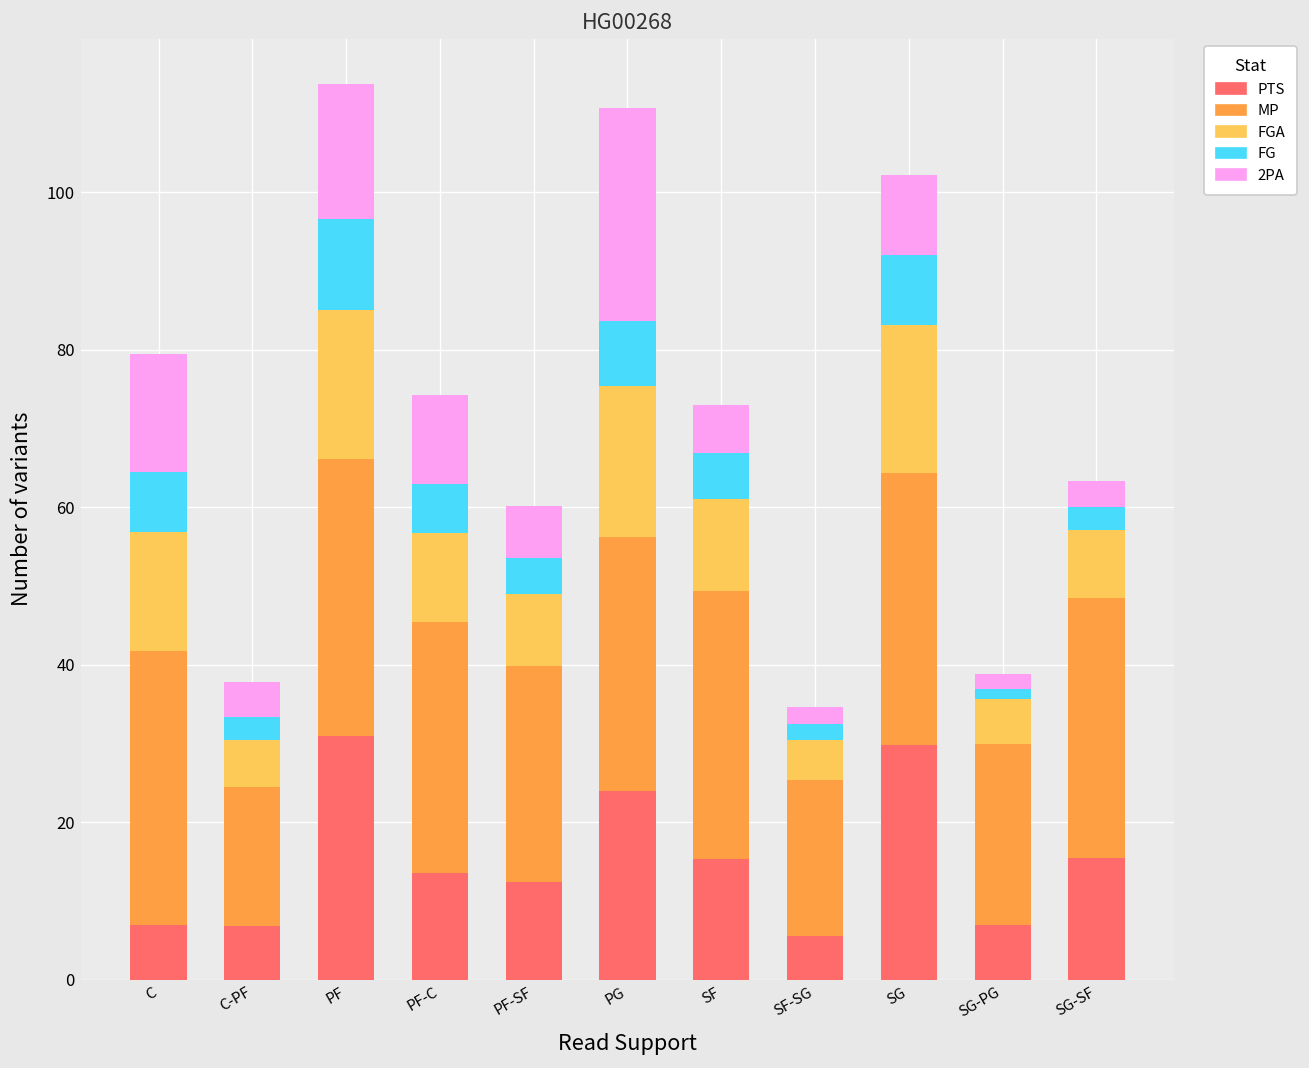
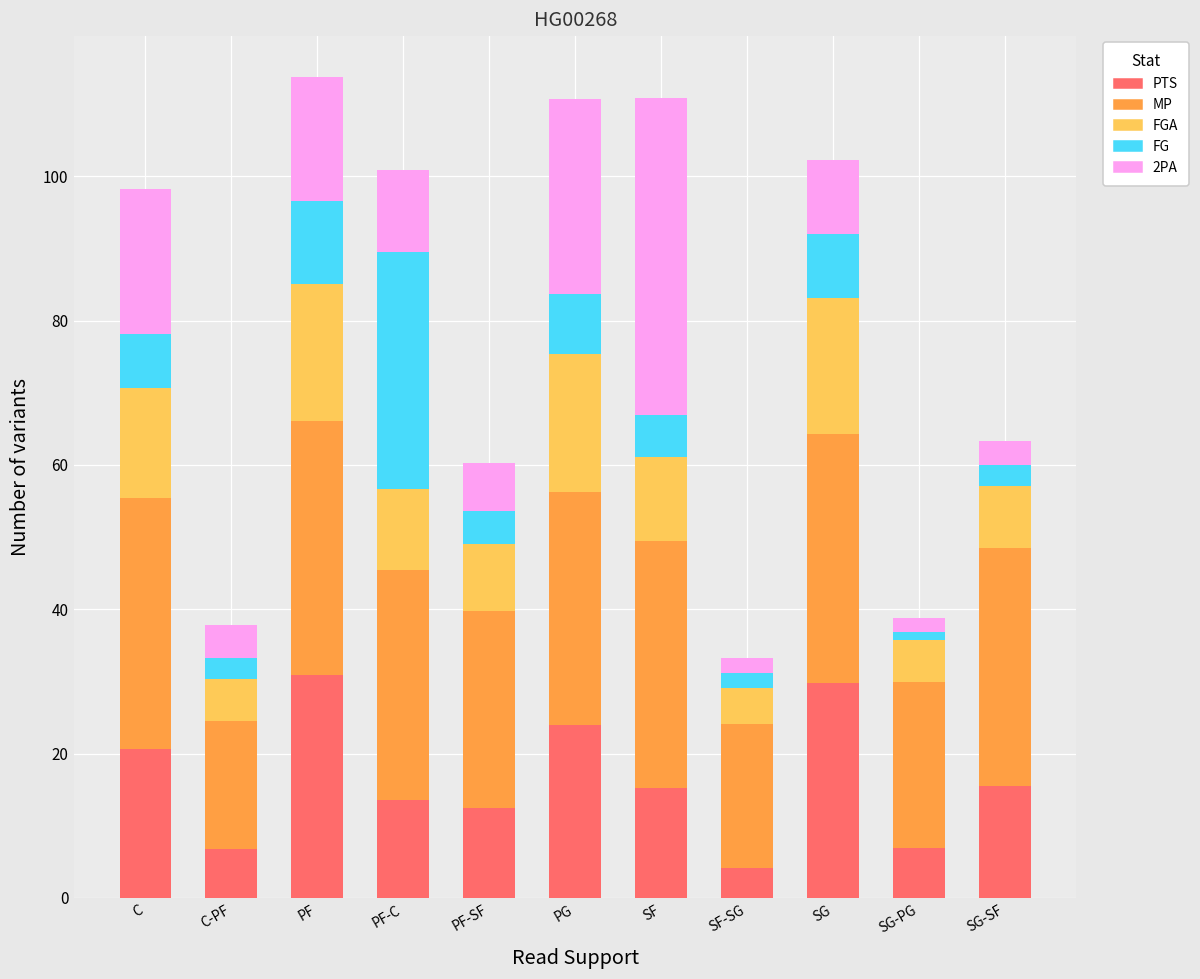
  {
    "PTS": {
-     "C": 7,
+     "C": 21,
      "C-PF": 7,
      "PF": 31,
      "PF-C": 14,
      "PF-SF": 12,
      "PG": 24,
      "SF": 15,
-     "SF-SG": 6,
+     "SF-SG": 4,
      "SG": 30,
      "SG-PG": 7,
      "SG-SF": 16
    },
    "FG": {
      "C": 8,
      "C-PF": 3,
      "PF": 12,
-     "PF-C": 6,
+     "PF-C": 33,
      "PF-SF": 5,
      "PG": 8,
      "SF": 6,
      "SF-SG": 2,
      "SG": 9,
      "SG-PG": 1,
      "SG-SF": 3
    },
    "2PA": {
-     "C": 15,
+     "C": 20,
      "C-PF": 5,
      "PF": 17,
      "PF-C": 11,
      "PF-SF": 7,
      "PG": 27,
-     "SF": 6,
+     "SF": 44,
      "SF-SG": 2,
      "SG": 10,
      "SG-PG": 2,
      "SG-SF": 3
    }
  }
